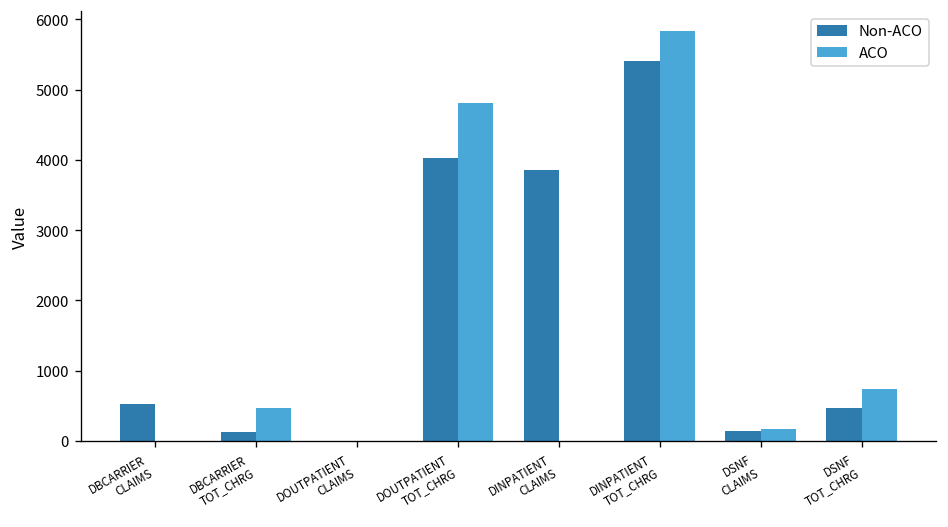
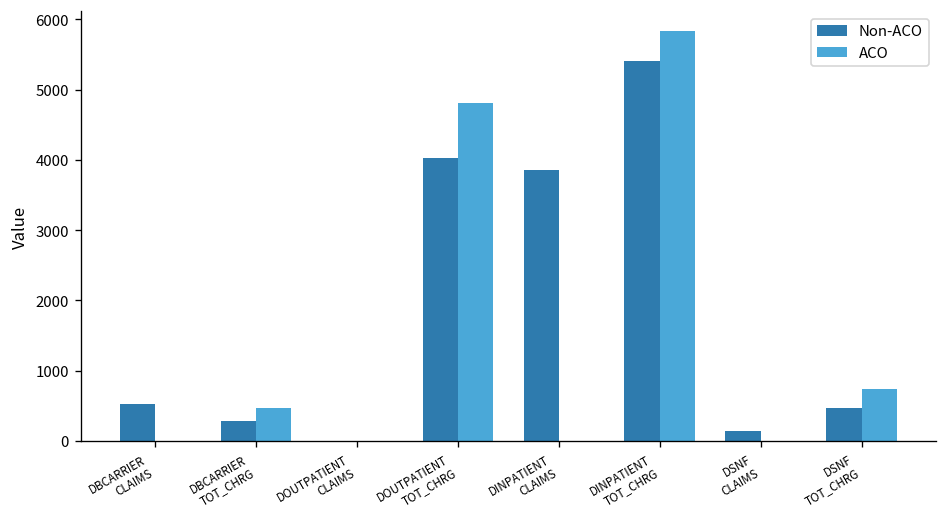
  {
    "Non-ACO": {
      "DBCARRIER CLAIMS": 500,
-     "DBCARRIER TOT_CHRG": 100,
+     "DBCARRIER TOT_CHRG": 300,
      "DOUTPATIENT TOT_CHRG": 4000,
      "DINPATIENT CLAIMS": 3900,
      "DINPATIENT TOT_CHRG": 5400,
      "DSNF CLAIMS": 100,
      "DSNF TOT_CHRG": 500
    },
    "ACO": {
      "DBCARRIER TOT_CHRG": 500,
      "DOUTPATIENT TOT_CHRG": 4800,
      "DINPATIENT TOT_CHRG": 5800,
-     "DSNF CLAIMS": 200,
+     "DSNF CLAIMS": 0,
      "DSNF TOT_CHRG": 700
    }
  }
